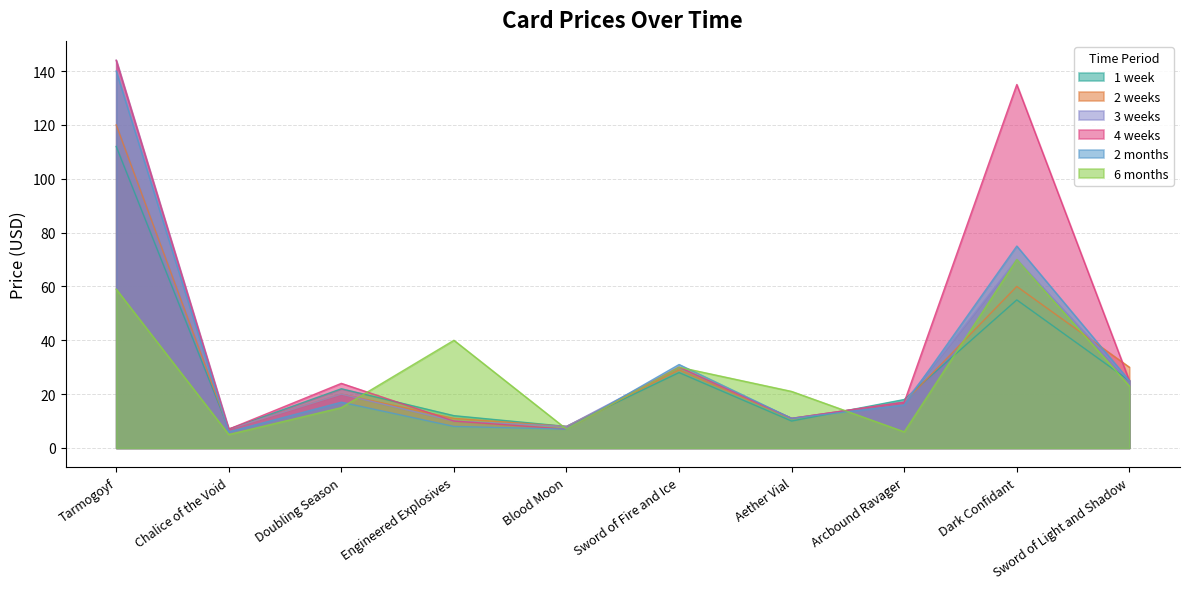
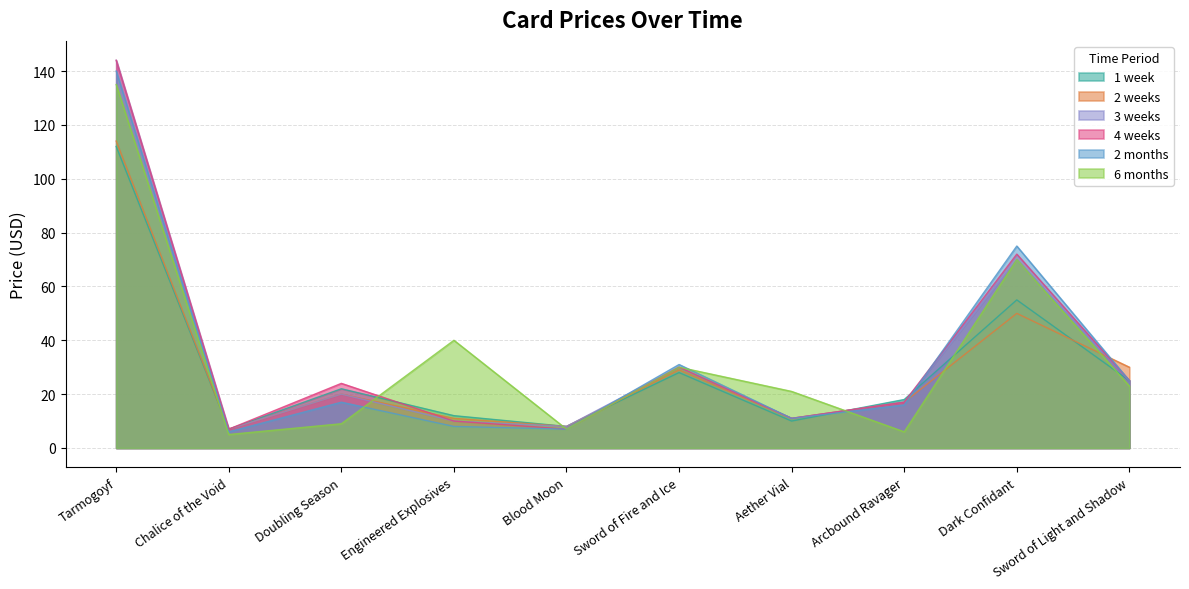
  {
    "2 weeks": {
-     "Tarmogoyf": 120,
+     "Tarmogoyf": 114,
      "Engineered Explosives": 11,
      "Sword of Fire and Ice": 29,
-     "Dark Confidant": 60,
+     "Dark Confidant": 50,
      "Sword of Light and Shadow": 30
    },
    "4 weeks": {
      "Doubling Season": 24,
-     "Dark Confidant": 135
+     "Dark Confidant": 72
    },
    "6 months": {
-     "Tarmogoyf": 59,
+     "Tarmogoyf": 135,
      "Chalice of the Void": 5,
-     "Doubling Season": 15,
+     "Doubling Season": 9,
      "Engineered Explosives": 40,
      "Aether Vial": 21,
      "Arcbound Ravager": 6,
      "Sword of Light and Shadow": 23
    }
  }
